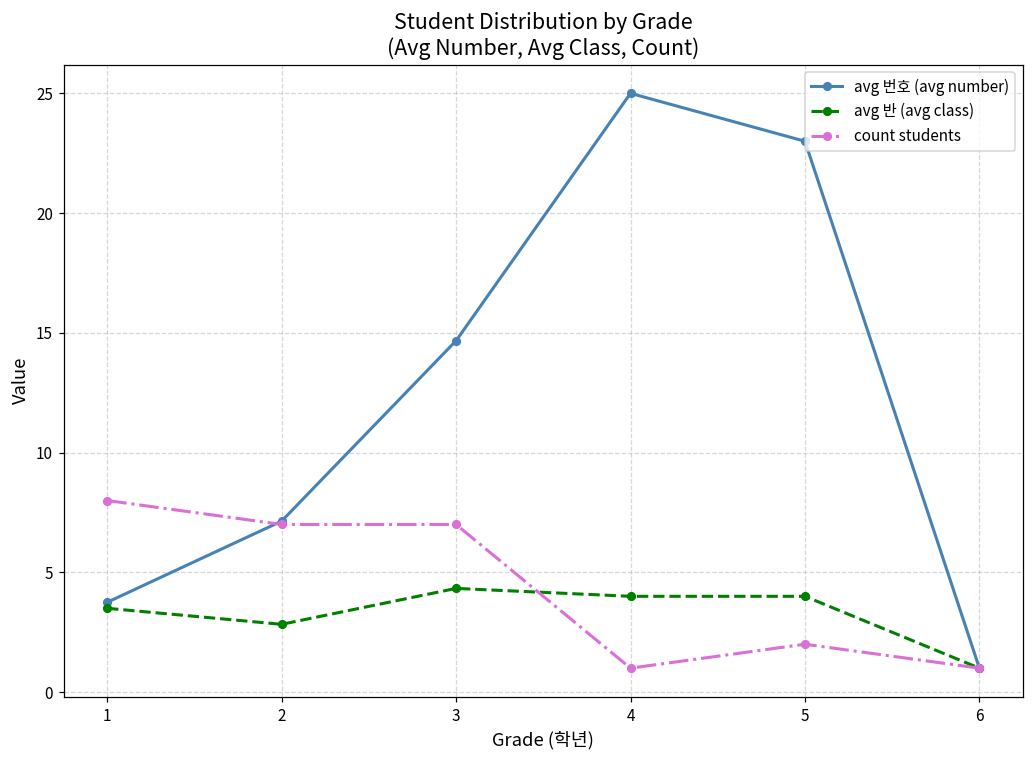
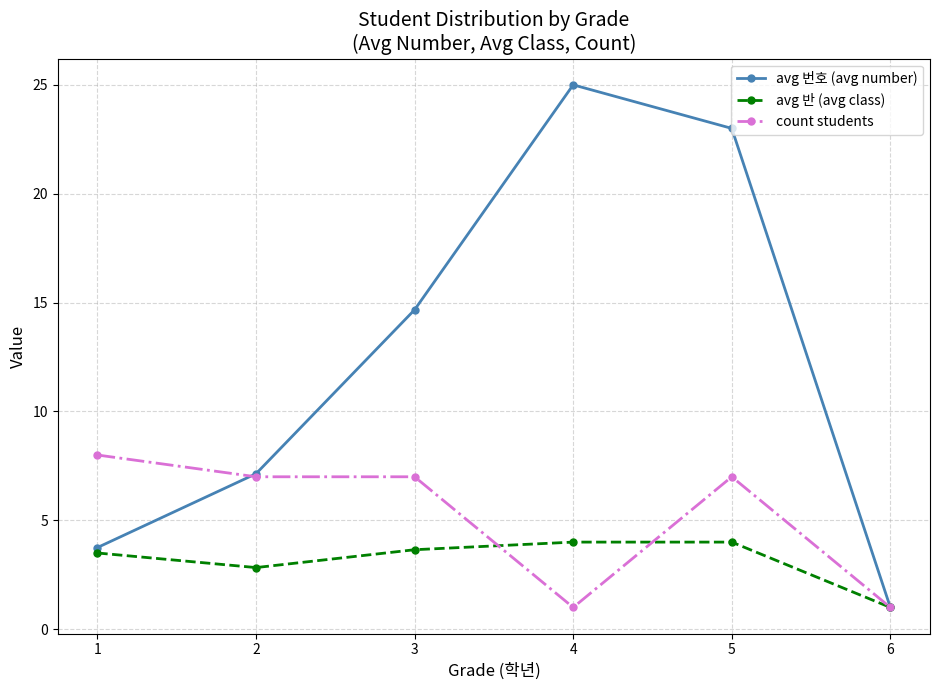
  {
    "avg 번호 (avg number)": {
      "1": 3.8,
      "2": 7.1,
      "3": 14.7,
      "4": 25.0
    },
    "avg 반 (avg class)": {
      "1": 3.5,
      "2": 2.8,
-     "3": 4.3,
+     "3": 3.7,
      "4": 4.0,
      "5": 4.0
    },
    "count students": {
      "1": 8,
      "2": 7,
      "3": 7,
      "4": 1,
-     "5": 2
+     "5": 7
    }
  }
